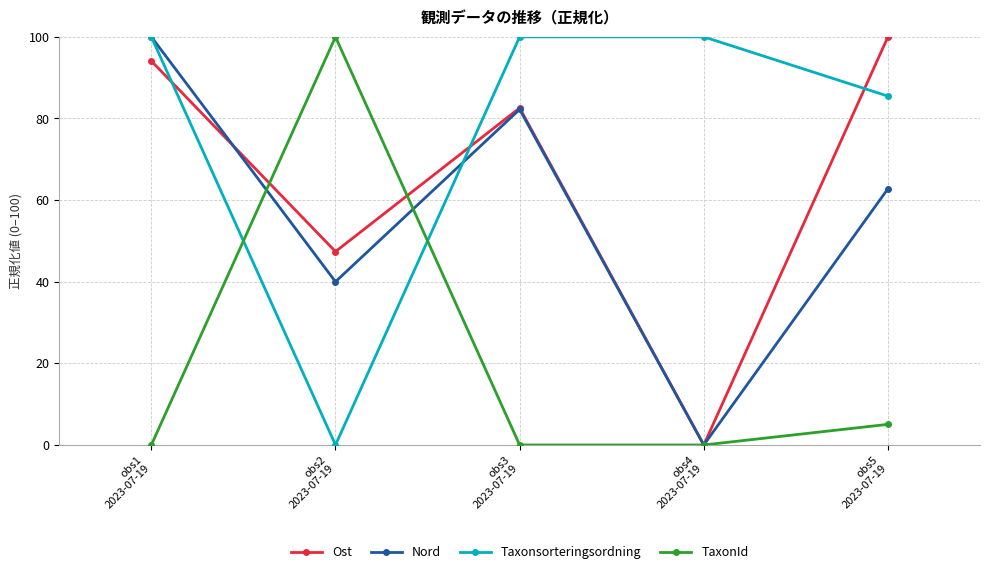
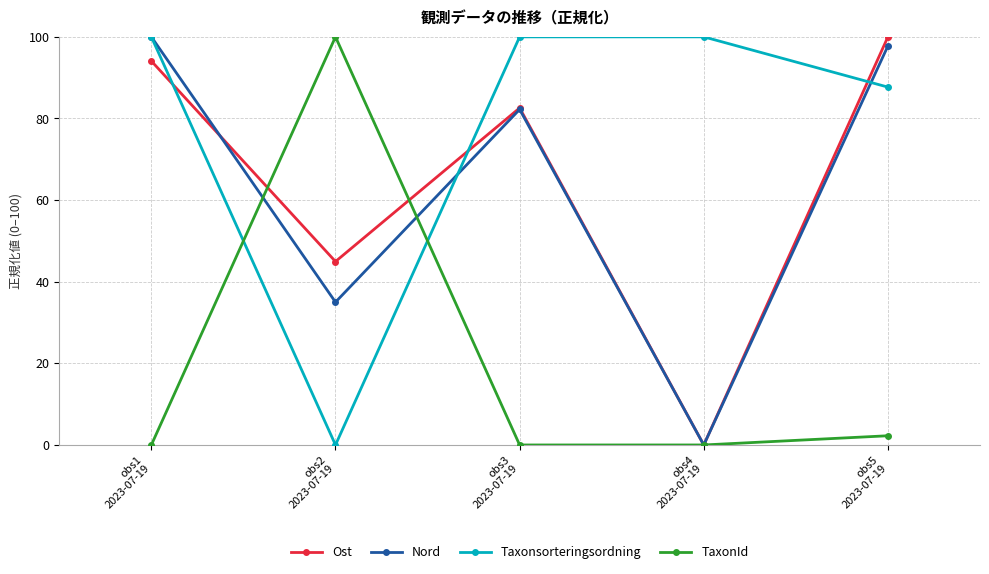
  {
    "Ost": {
      "obs1 2023-07-19": 94,
-     "obs2 2023-07-19": 47,
+     "obs2 2023-07-19": 45,
      "obs5 2023-07-19": 100
    },
    "Nord": {
-     "obs2 2023-07-19": 40,
-     "obs5 2023-07-19": 63
+     "obs2 2023-07-19": 35,
+     "obs5 2023-07-19": 98
    },
    "Taxonsorteringsordning": {
      "obs2 2023-07-19": 0,
      "obs3 2023-07-19": 100,
      "obs4 2023-07-19": 100,
-     "obs5 2023-07-19": 85
+     "obs5 2023-07-19": 88
    },
    "TaxonId": {
      "obs1 2023-07-19": 0,
      "obs2 2023-07-19": 100,
      "obs3 2023-07-19": 0,
-     "obs5 2023-07-19": 5
+     "obs5 2023-07-19": 2
    }
  }
